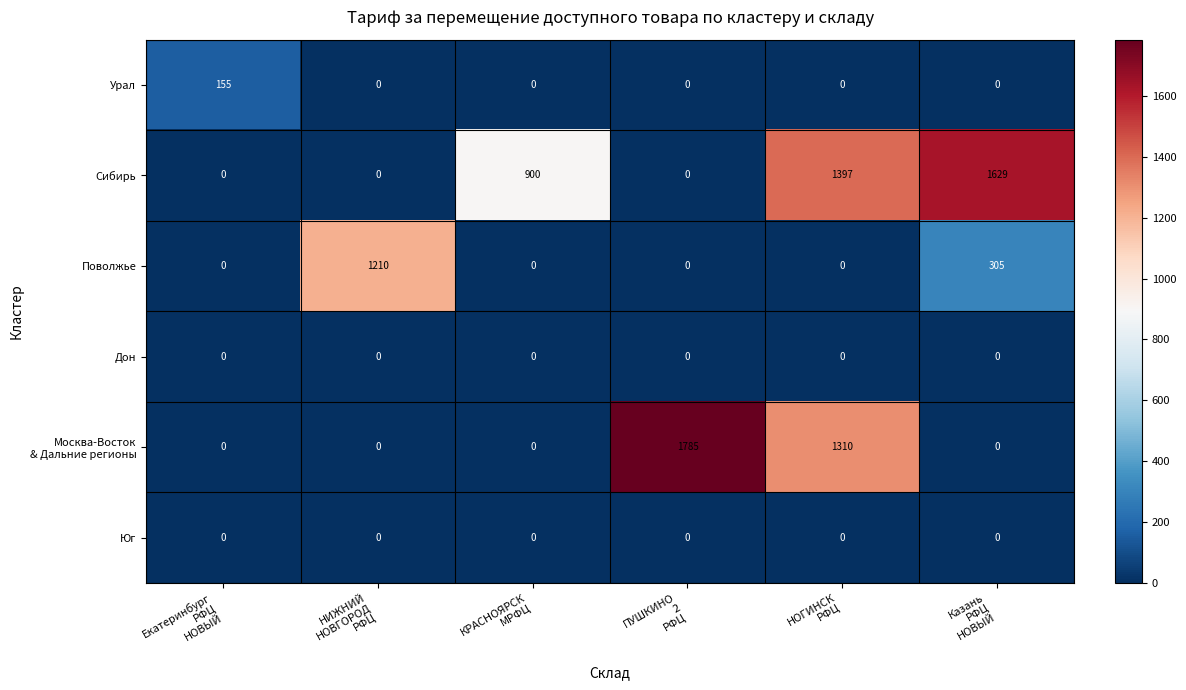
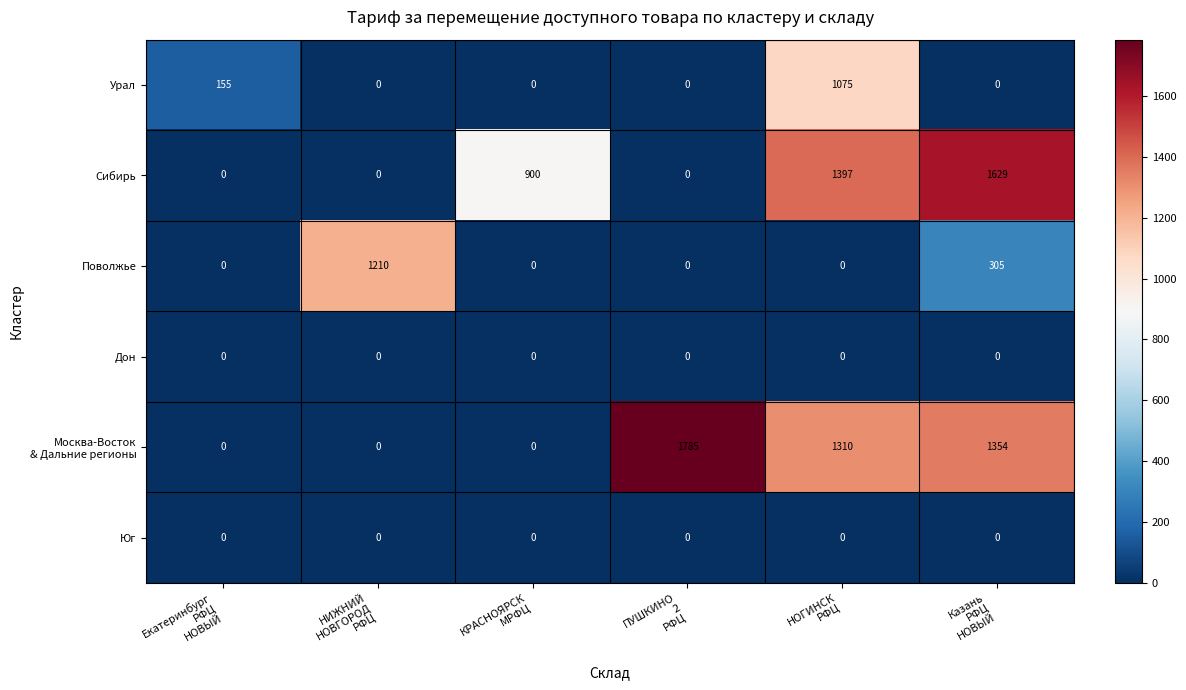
  {
    "Урал": {
      "Екатеринбург РФЦ НОВЫЙ": 155,
      "НИЖНИЙ НОВГОРОД РФЦ": 0,
      "КРАСНОЯРСК МРФЦ": 0,
      "ПУШКИНО 2 РФЦ": 0,
-     "НОГИНСК РФЦ": 0,
+     "НОГИНСК РФЦ": 1075,
      "Казань РФЦ НОВЫЙ": 0
    },
    "Сибирь": {
      "Екатеринбург РФЦ НОВЫЙ": 0,
      "НИЖНИЙ НОВГОРОД РФЦ": 0,
      "КРАСНОЯРСК МРФЦ": 900,
      "ПУШКИНО 2 РФЦ": 0,
      "НОГИНСК РФЦ": 1397,
      "Казань РФЦ НОВЫЙ": 1629
    },
    "Поволжье": {
      "Екатеринбург РФЦ НОВЫЙ": 0,
      "НИЖНИЙ НОВГОРОД РФЦ": 1210,
      "КРАСНОЯРСК МРФЦ": 0,
      "ПУШКИНО 2 РФЦ": 0,
      "НОГИНСК РФЦ": 0,
      "Казань РФЦ НОВЫЙ": 305
    },
    "Дон": {
      "Екатеринбург РФЦ НОВЫЙ": 0,
      "НИЖНИЙ НОВГОРОД РФЦ": 0,
      "КРАСНОЯРСК МРФЦ": 0,
      "ПУШКИНО 2 РФЦ": 0,
      "НОГИНСК РФЦ": 0,
      "Казань РФЦ НОВЫЙ": 0
    },
    "Москва-Восток & Дальние регионы": {
      "Екатеринбург РФЦ НОВЫЙ": 0,
      "НИЖНИЙ НОВГОРОД РФЦ": 0,
      "КРАСНОЯРСК МРФЦ": 0,
      "ПУШКИНО 2 РФЦ": 1785,
      "НОГИНСК РФЦ": 1310,
-     "Казань РФЦ НОВЫЙ": 0
+     "Казань РФЦ НОВЫЙ": 1354
    },
    "Юг": {
      "Екатеринбург РФЦ НОВЫЙ": 0,
      "НИЖНИЙ НОВГОРОД РФЦ": 0,
      "КРАСНОЯРСК МРФЦ": 0,
      "ПУШКИНО 2 РФЦ": 0,
      "НОГИНСК РФЦ": 0,
      "Казань РФЦ НОВЫЙ": 0
    }
  }
